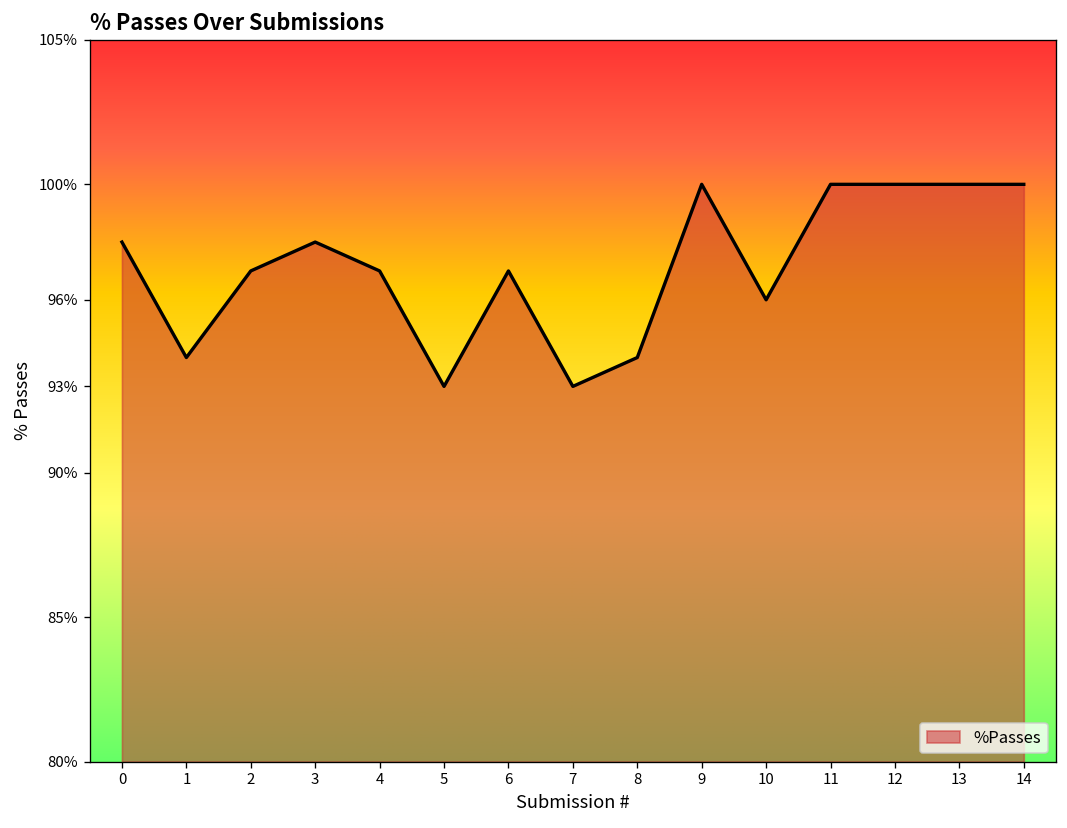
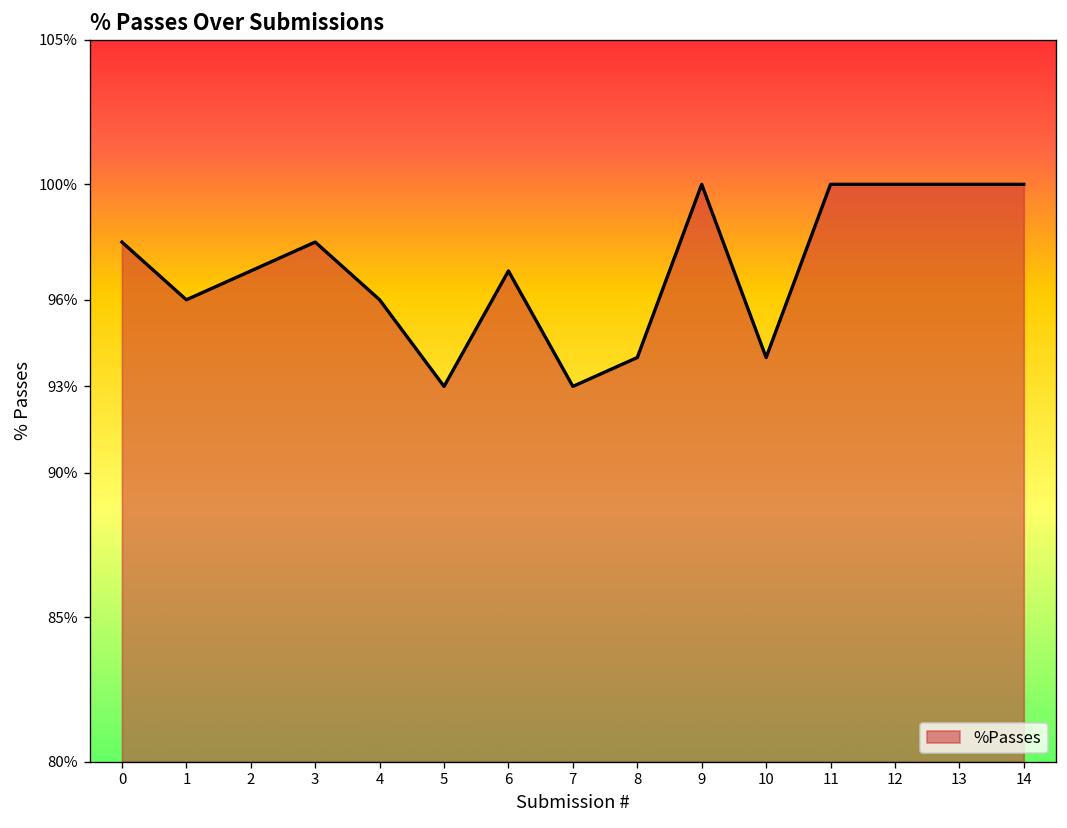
  {
    "0": "98%",
-   "1": "94%",
+   "1": "96%",
    "2": "97%",
    "3": "98%",
-   "4": "97%",
+   "4": "96%",
    "5": "93%",
    "6": "97%",
    "7": "93%",
    "8": "94%",
    "9": "100%",
-   "10": "96%",
+   "10": "94%",
    "11": "100%",
    "12": "100%",
    "13": "100%",
    "14": "100%"
  }
